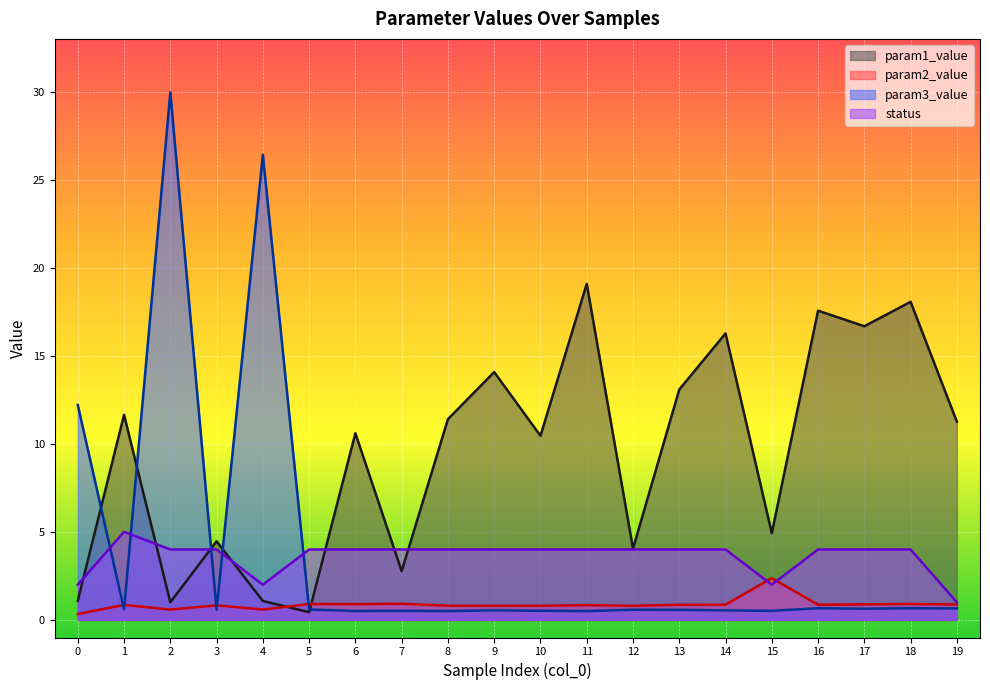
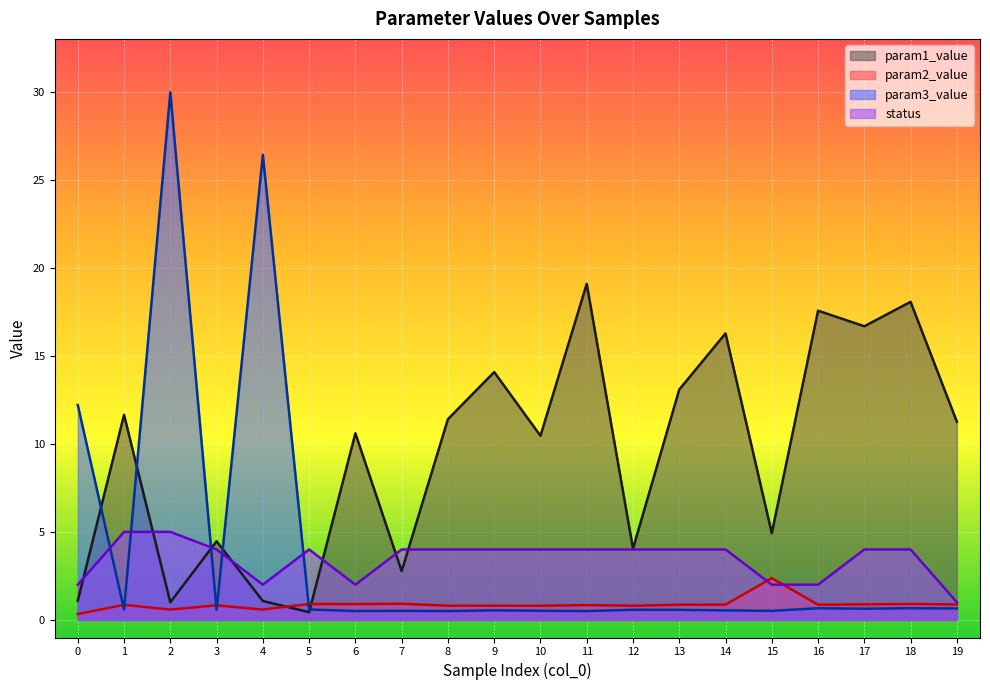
  {
    "param1_value": {
      "0": 1,
      "1": 11.6,
      "2": 1,
      "3": 4.5,
      "4": 1,
      "5": 0.4,
      "6": 10.6,
      "7": 2.8,
      "8": 11.4,
      "9": 14,
      "10": 10.5,
      "11": 19,
      "13": 13,
      "14": 16.3,
      "15": 5,
      "16": 17.6,
      "17": 16.7,
      "18": 18,
      "19": 11.3
    },
    "param2_value": {
      "0": 0.3,
      "1": 0.9,
      "2": 0.6,
      "3": 0.8,
      "4": 0.6,
      "5": 1,
      "6": 1,
      "7": 1,
      "8": 0.8,
      "9": 0.8,
      "10": 0.8,
      "11": 0.8,
      "12": 0.8,
      "13": 1,
      "14": 1,
      "15": 2.4,
      "16": 1,
      "17": 1,
      "18": 1
    },
    "param3_value": {
      "0": 12.2,
      "1": 0.6,
      "2": 30,
      "3": 0.6,
      "4": 26.4,
      "5": 0.6,
      "6": 0.5,
      "7": 0.5,
      "8": 0.5,
      "9": 0.5,
      "10": 0.5,
      "11": 0.5,
      "12": 0.6,
      "13": 0.6,
      "14": 0.5,
      "15": 0.5,
      "16": 0.7,
      "17": 0.6,
      "18": 0.7,
      "19": 0.6
    },
    "status": {
      "0": 2,
      "1": 5,
-     "2": 4,
+     "2": 5,
      "3": 4,
      "4": 2,
      "5": 4,
-     "6": 4,
+     "6": 2,
      "7": 4,
      "8": 4,
      "9": 4,
      "10": 4,
      "11": 4,
      "13": 4,
      "14": 4,
      "15": 2,
-     "16": 4,
+     "16": 2,
      "17": 4,
      "18": 4
    }
  }
